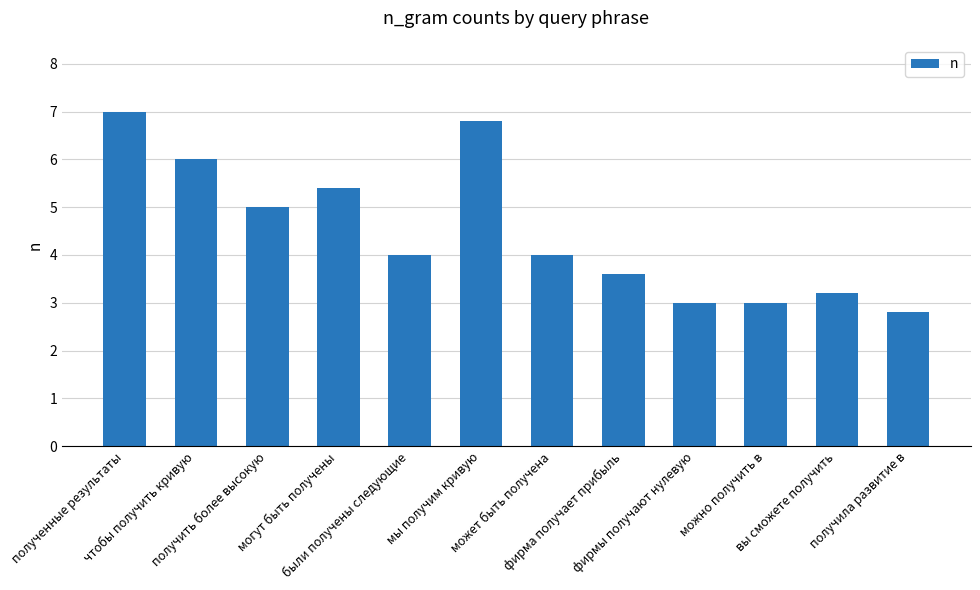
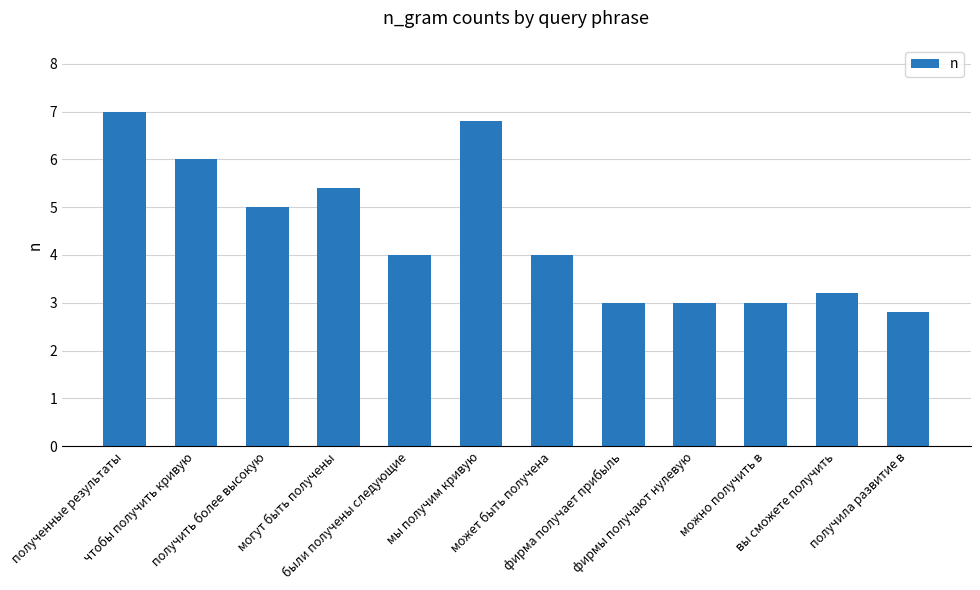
  {
    "полученные результаты": 7.0,
    "чтобы получить кривую": 6.0,
    "получить более высокую": 5.0,
    "могут быть получены": 5.4,
    "были получены следующие": 4.0,
    "мы получим кривую": 6.8,
    "может быть получена": 4.0,
-   "фирма получает прибыль": 3.6,
+   "фирма получает прибыль": 3.0,
    "фирмы получают нулевую": 3.0,
    "можно получить в": 3.0,
    "вы сможете получить": 3.2,
    "получила развитие в": 2.8
  }
